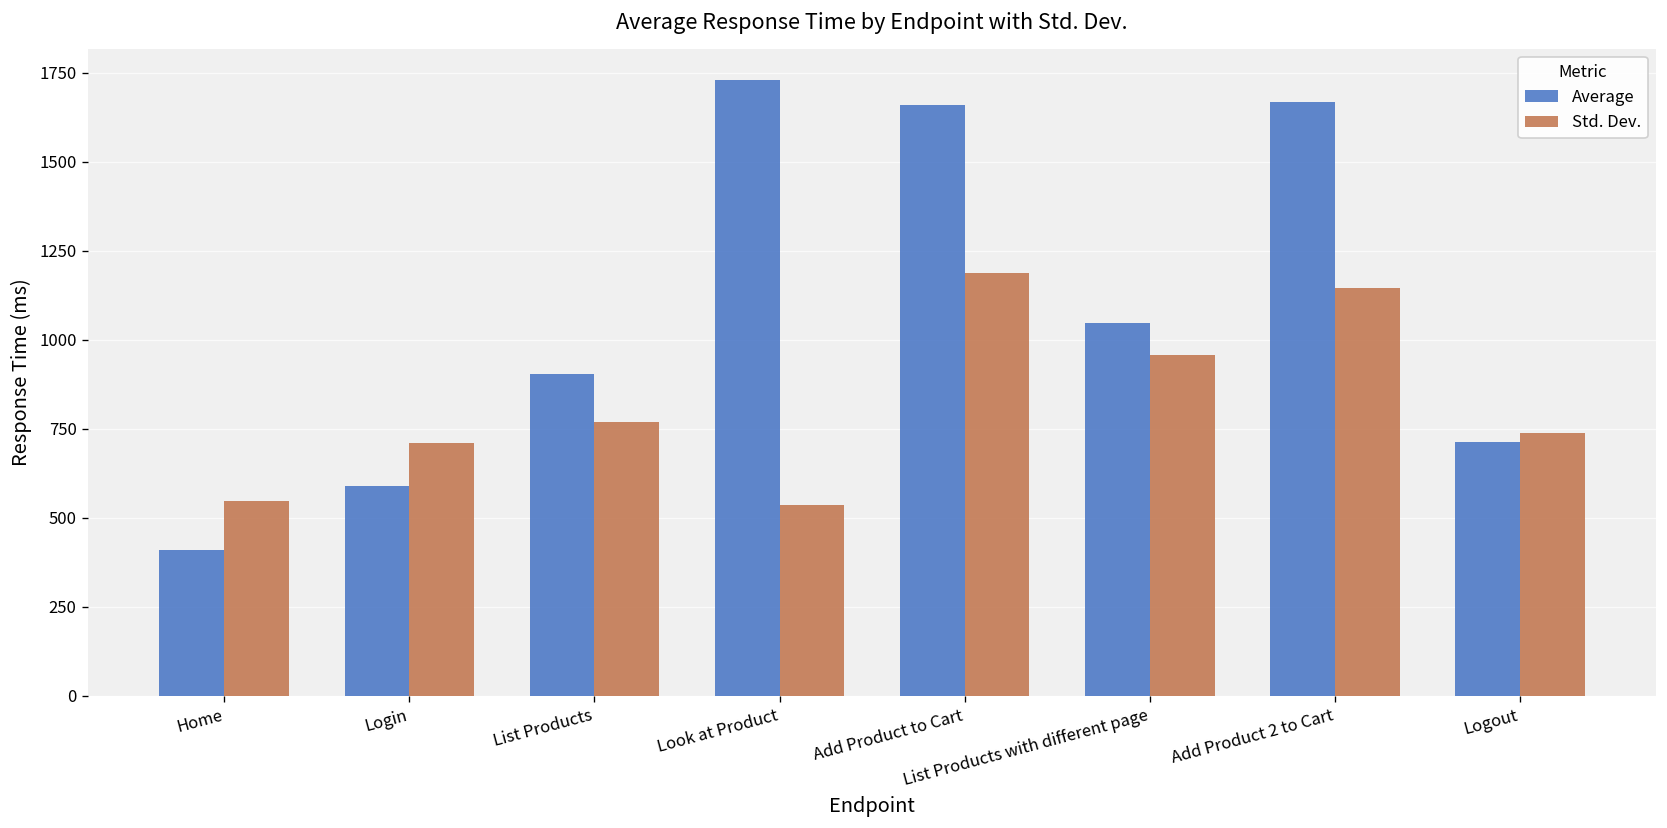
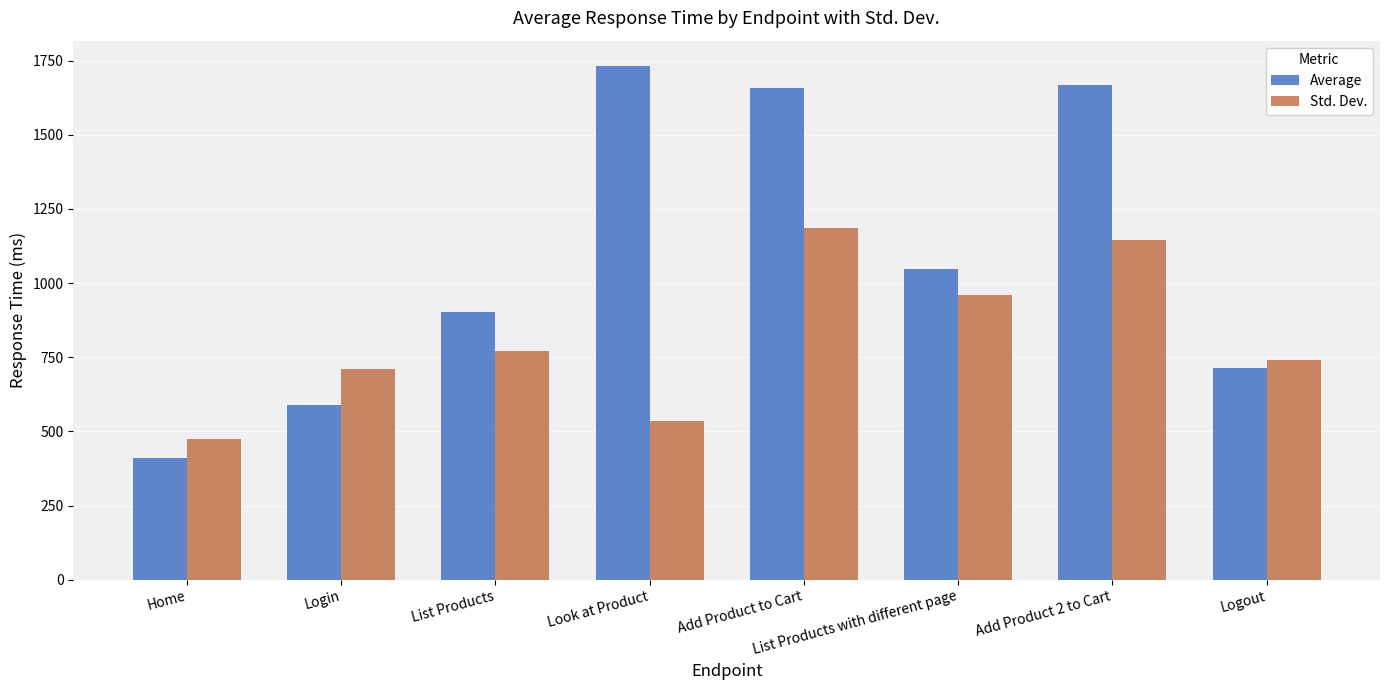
  {
    "Average": {
      "Home": 410,
      "Login": 590,
      "List Products": 900,
      "Look at Product": 1730,
      "Add Product to Cart": 1660,
      "List Products with different page": 1050,
      "Add Product 2 to Cart": 1670,
      "Logout": 710
    },
    "Std. Dev.": {
-     "Home": 550,
+     "Home": 480,
      "Login": 710,
      "List Products": 770,
      "Look at Product": 540,
      "Add Product to Cart": 1190,
      "List Products with different page": 960,
      "Add Product 2 to Cart": 1140,
      "Logout": 740
    }
  }
